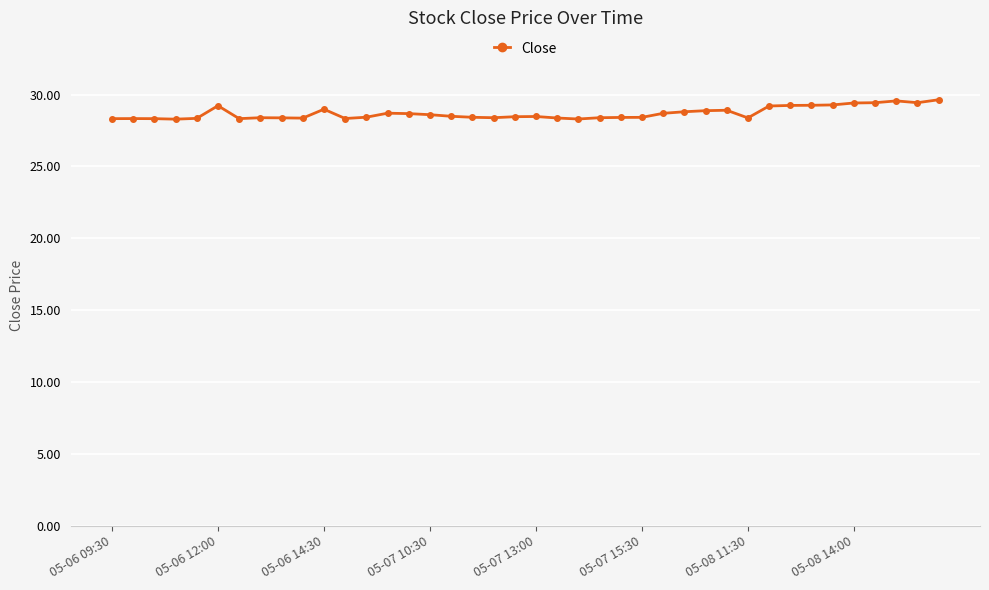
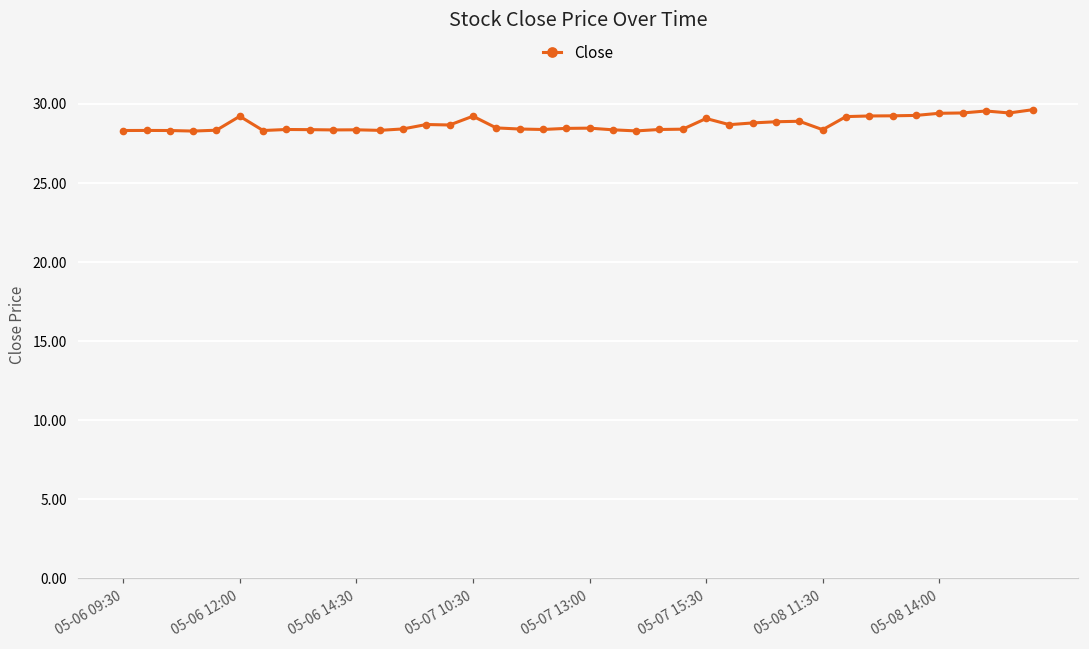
  {
    "05-06 09:30": 28.3,
    "05-06 12:00": 29.2,
-   "05-06 14:30": 29.0,
-   "05-07 10:30": 28.6,
+   "05-06 14:30": 28.4,
+   "05-07 10:30": 29.2,
    "05-07 13:00": 28.5,
-   "05-07 15:30": 28.4,
+   "05-07 15:30": 29.1,
    "05-08 11:30": 28.4,
    "05-08 14:00": 29.4
  }
